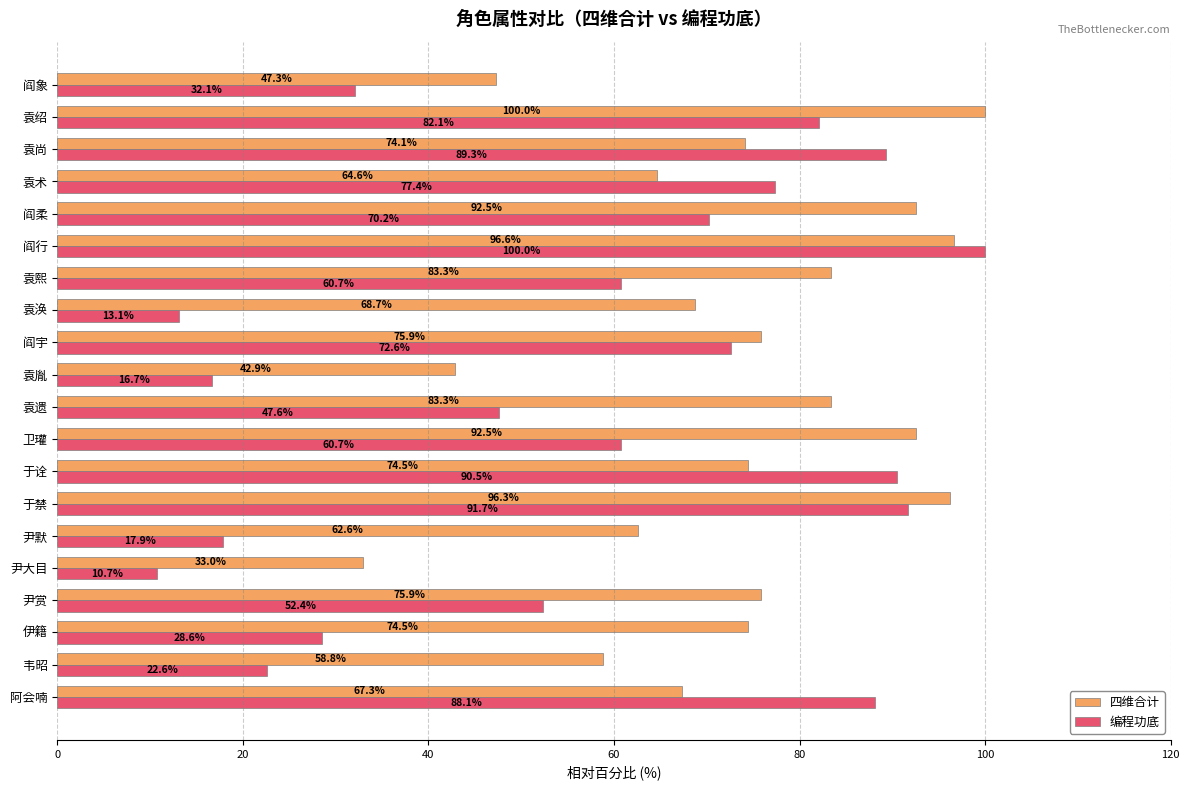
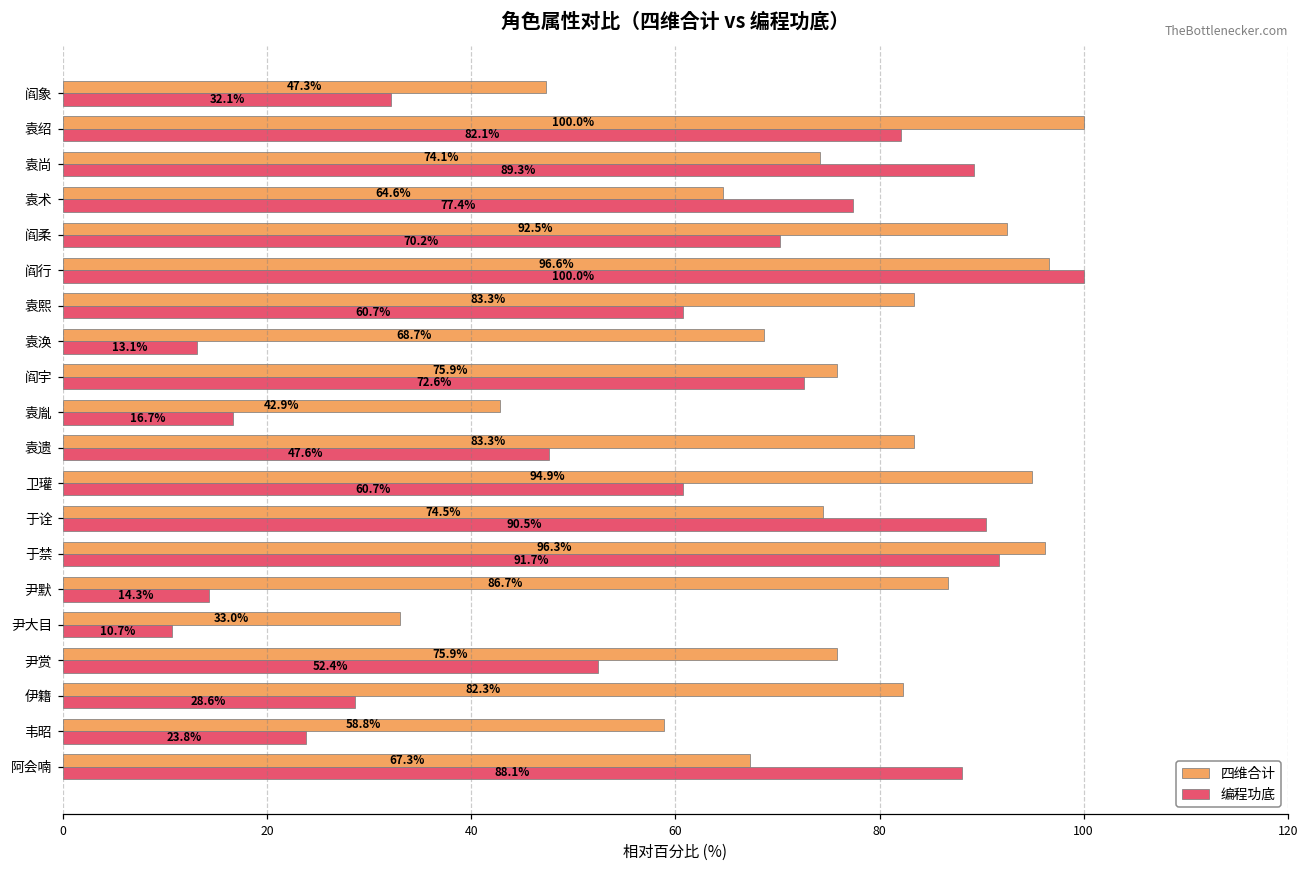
  {
    "四维合计": {
      "阎象": "47.3%",
      "袁绍": "100.0%",
      "袁尚": "74.1%",
      "袁术": "64.6%",
      "阎柔": "92.5%",
      "阎行": "96.6%",
      "袁熙": "83.3%",
      "袁涣": "68.7%",
      "阎宇": "75.9%",
      "袁胤": "42.9%",
      "袁遗": "83.3%",
-     "卫瓘": "92.5%",
+     "卫瓘": "94.9%",
      "于诠": "74.5%",
      "于禁": "96.3%",
-     "尹默": "62.6%",
+     "尹默": "86.7%",
      "尹大目": "33.0%",
      "尹赏": "75.9%",
-     "伊籍": "74.5%",
+     "伊籍": "82.3%",
      "韦昭": "58.8%",
      "阿会喃": "67.3%"
    },
    "编程功底": {
      "阎象": "32.1%",
      "袁绍": "82.1%",
      "袁尚": "89.3%",
      "袁术": "77.4%",
      "阎柔": "70.2%",
      "阎行": "100.0%",
      "袁熙": "60.7%",
      "袁涣": "13.1%",
      "阎宇": "72.6%",
      "袁胤": "16.7%",
      "袁遗": "47.6%",
      "卫瓘": "60.7%",
      "于诠": "90.5%",
      "于禁": "91.7%",
-     "尹默": "17.9%",
+     "尹默": "14.3%",
      "尹大目": "10.7%",
      "尹赏": "52.4%",
      "伊籍": "28.6%",
-     "韦昭": "22.6%",
+     "韦昭": "23.8%",
      "阿会喃": "88.1%"
    }
  }
